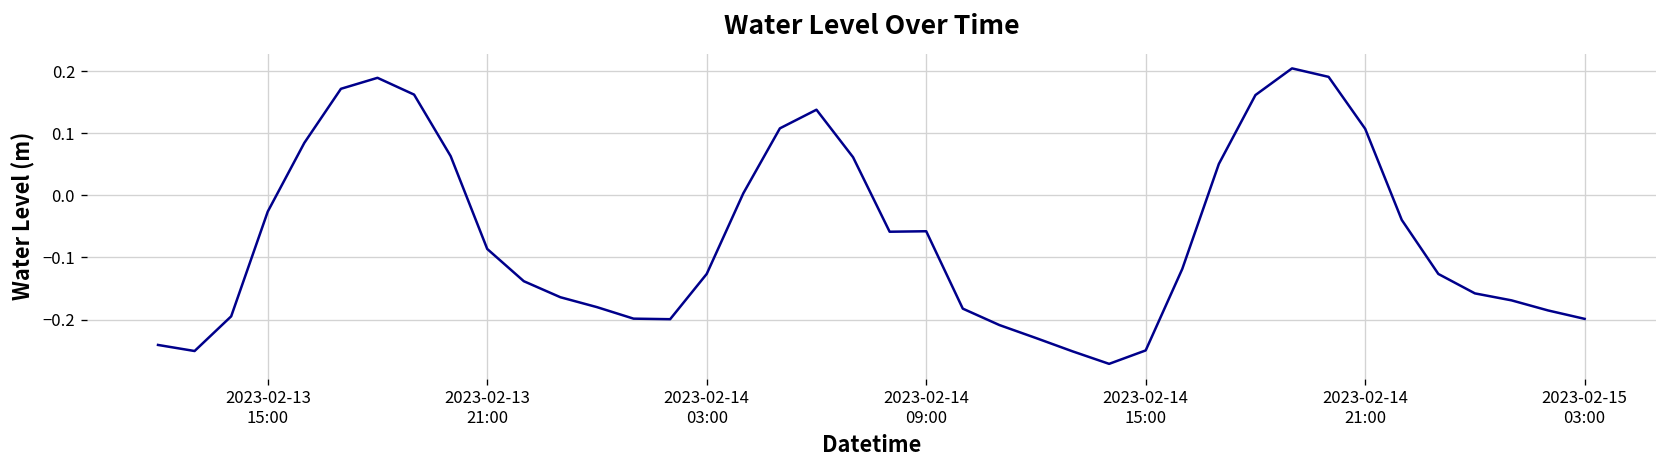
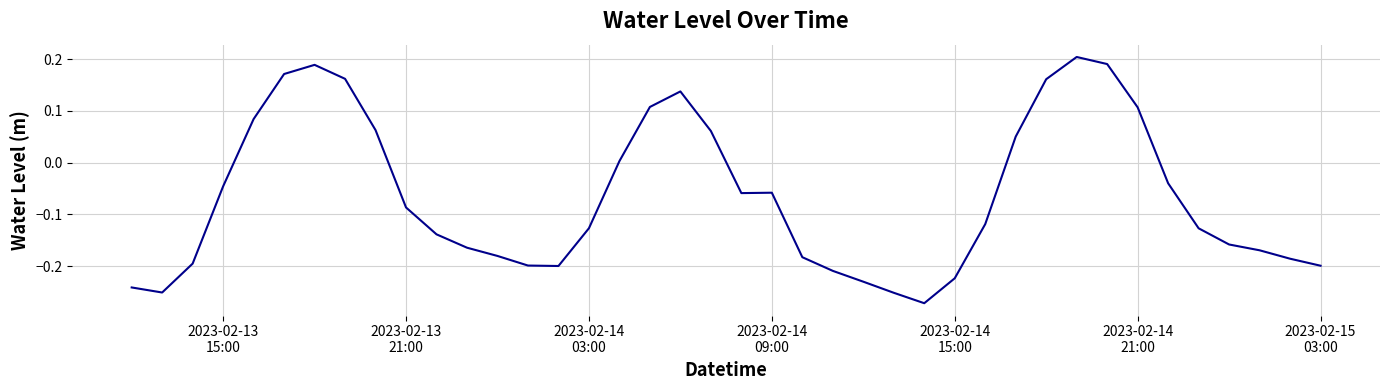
  {
-   "2023-02-13 15:00": -0.03,
+   "2023-02-13 15:00": -0.05,
    "2023-02-13 21:00": -0.09,
    "2023-02-14 03:00": -0.13,
    "2023-02-14 09:00": -0.06,
-   "2023-02-14 15:00": -0.25,
+   "2023-02-14 15:00": -0.22,
    "2023-02-14 21:00": 0.11,
    "2023-02-15 03:00": -0.20
  }
